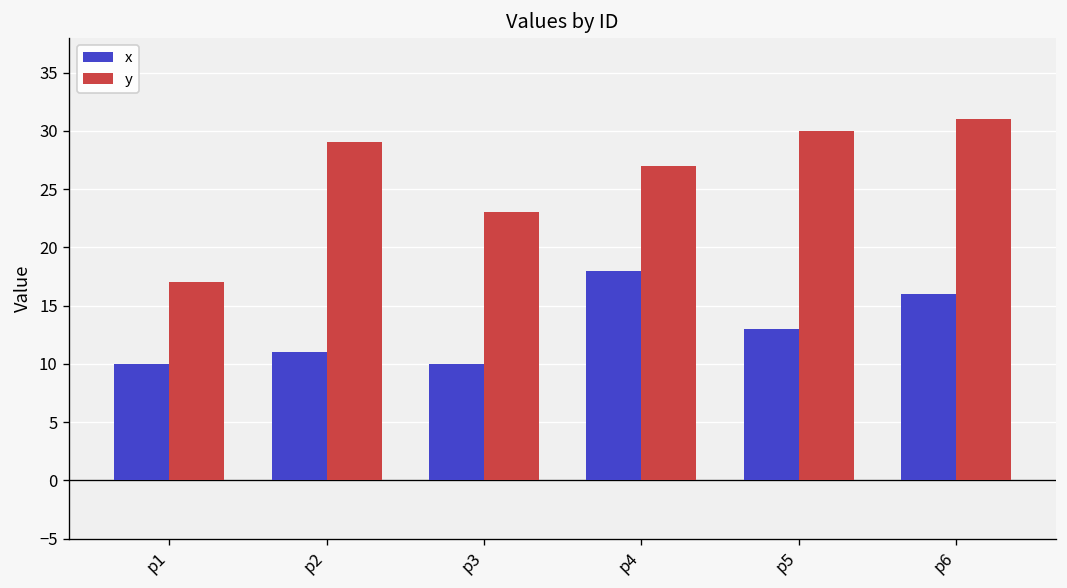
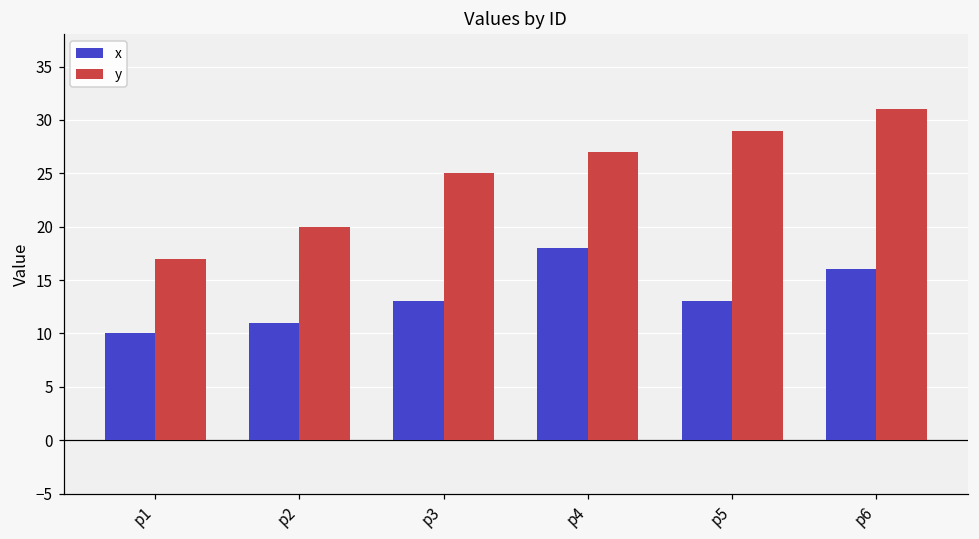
  {
    "x": {
      "p1": 10,
      "p2": 11,
-     "p3": 10,
+     "p3": 13,
      "p4": 18,
      "p5": 13,
      "p6": 16
    },
    "y": {
      "p1": 17,
-     "p2": 29,
-     "p3": 23,
+     "p2": 20,
+     "p3": 25,
      "p4": 27,
-     "p5": 30,
+     "p5": 29,
      "p6": 31
    }
  }
